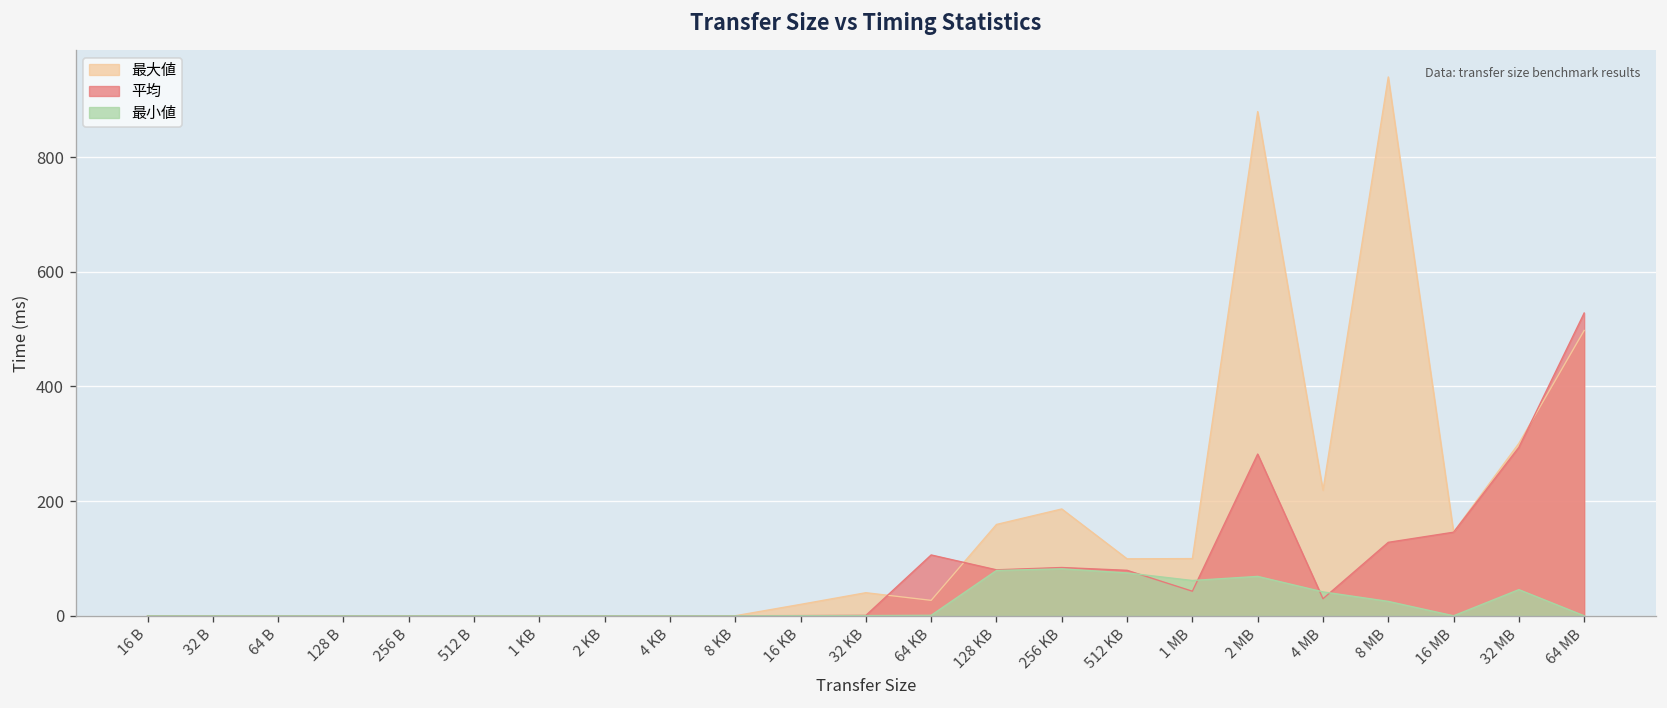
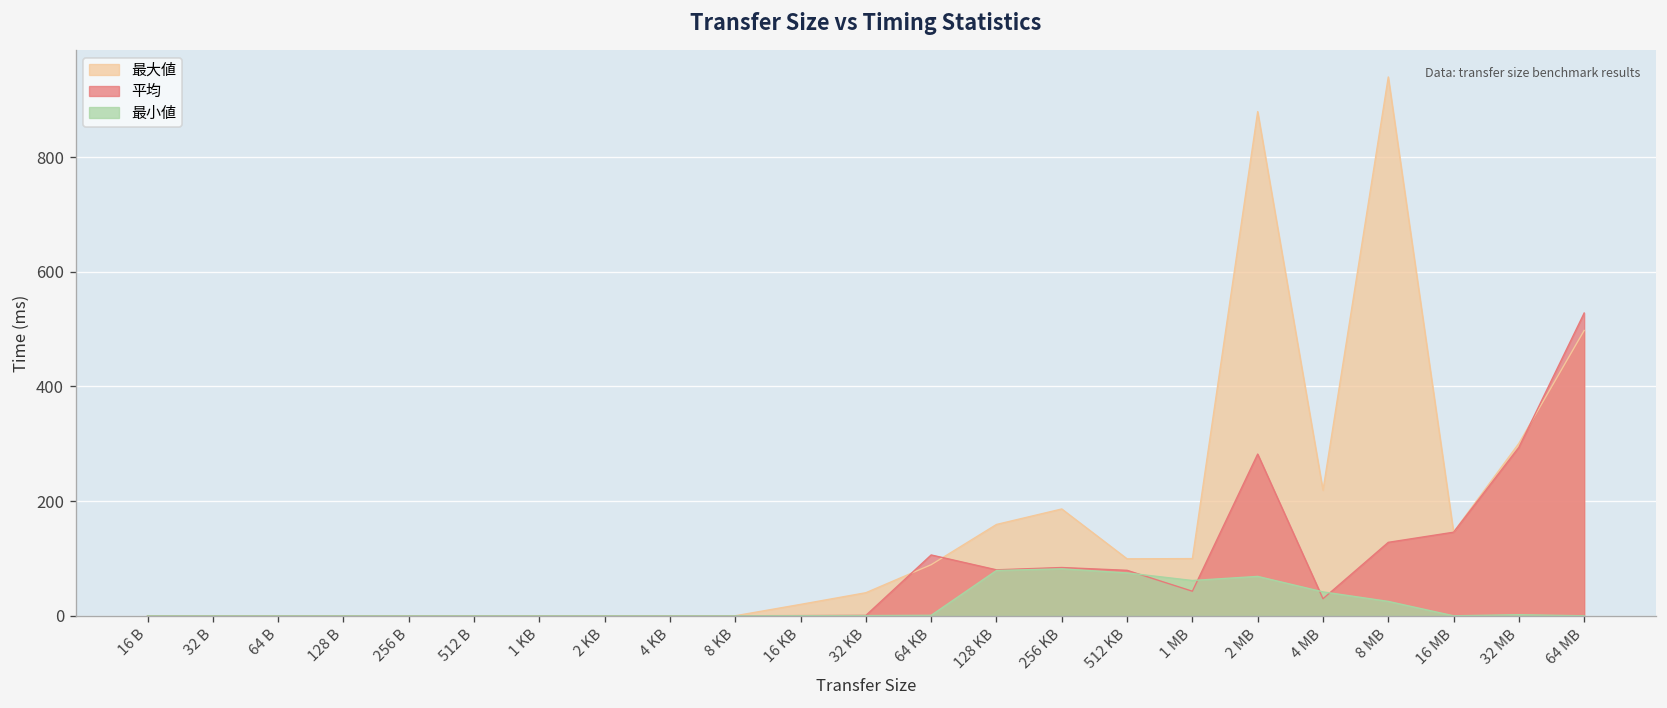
  {
    "最大値": {
      "16 KB": 20,
      "32 KB": 40,
-     "64 KB": 30,
+     "64 KB": 90,
      "128 KB": 160,
      "256 KB": 190,
      "512 KB": 100,
      "1 MB": 100,
      "2 MB": 880,
      "4 MB": 220,
      "8 MB": 940,
      "32 MB": 300,
      "64 MB": 500
    },
    "平均": {
      "64 KB": 110,
      "1 MB": 40,
      "2 MB": 280,
      "4 MB": 30,
      "8 MB": 130,
      "32 MB": 290,
      "64 MB": 530
    },
    "最小値": {
      "64 KB": 0,
      "1 MB": 60,
      "2 MB": 70,
      "4 MB": 40,
      "8 MB": 30,
      "16 MB": 0,
-     "32 MB": 50,
+     "32 MB": 0,
      "64 MB": 0
    }
  }
